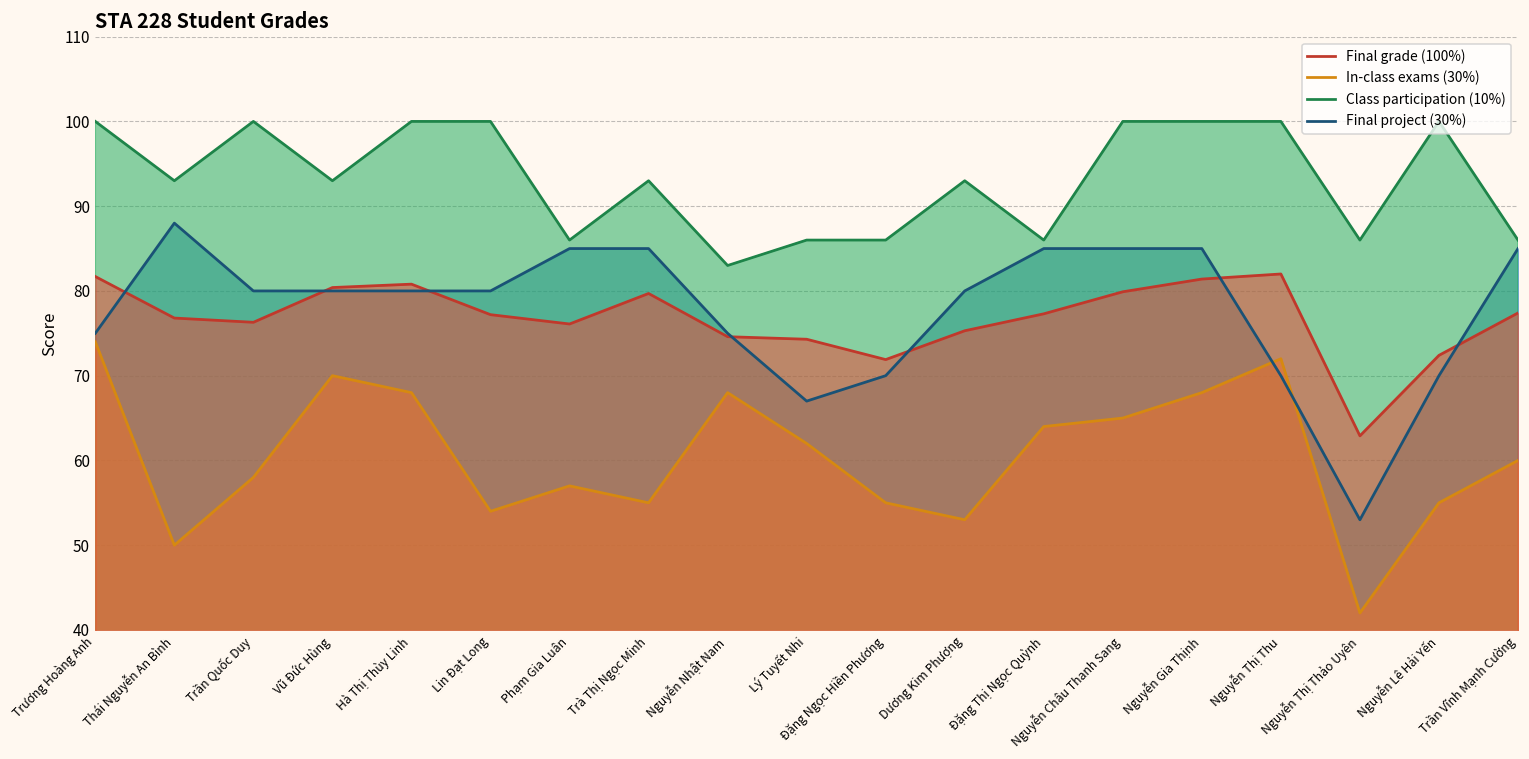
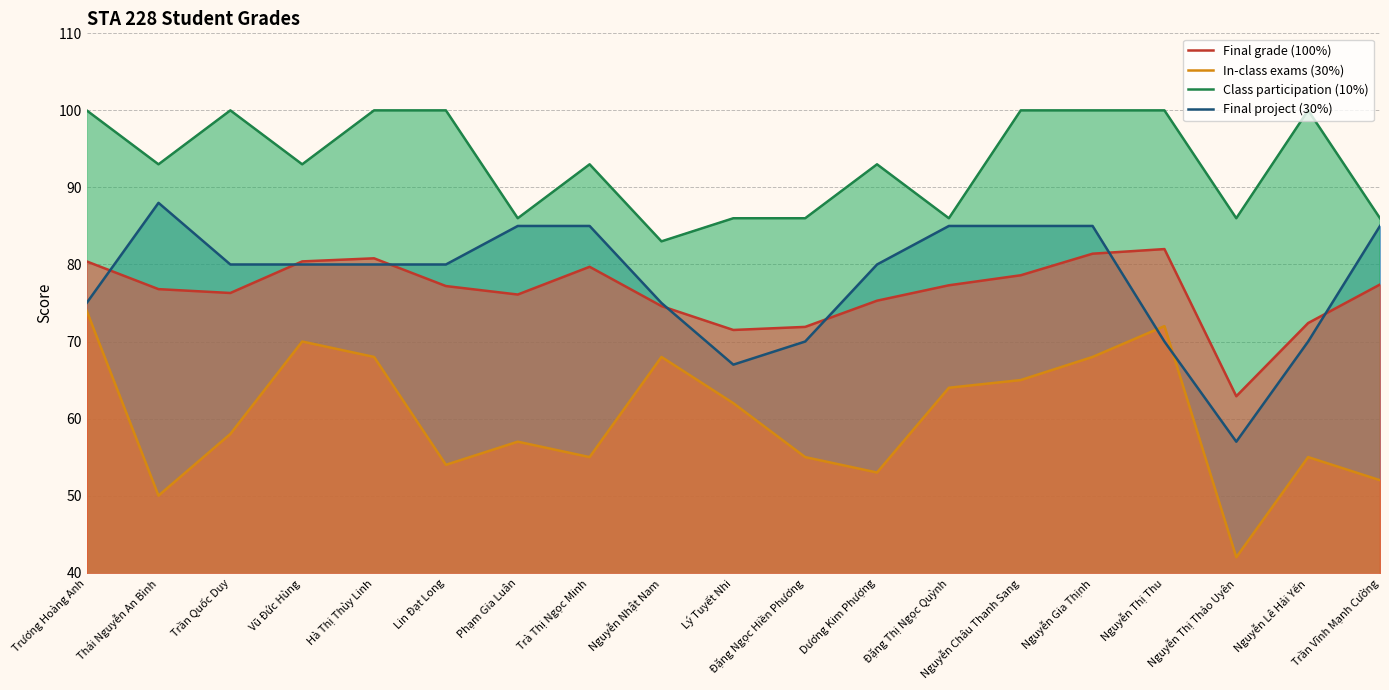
  {
    "Final grade (100%)": {
-     "Trương Hoàng Anh": 82,
+     "Trương Hoàng Anh": 80,
      "Thái Nguyễn An Bình": 77,
      "Trần Quốc Duy": 76,
      "Vũ Đức Hùng": 80,
      "Hà Thị Thùy Linh": 81,
      "Lin Đạt Long": 77,
      "Phạm Gia Luân": 76,
      "Trà Thị Ngọc Minh": 80,
      "Nguyễn Nhật Nam": 75,
-     "Lý Tuyết Nhi": 74,
+     "Lý Tuyết Nhi": 72,
      "Đặng Ngọc Hiền Phương": 72,
      "Dương Kim Phượng": 75,
      "Đặng Thị Ngọc Quỳnh": 77,
-     "Nguyễn Châu Thanh Sang": 80,
+     "Nguyễn Châu Thanh Sang": 79,
      "Nguyễn Gia Thịnh": 81,
      "Nguyễn Thị Thu": 82,
      "Nguyễn Thị Thảo Uyên": 63,
      "Nguyễn Lê Hải Yến": 72,
      "Trần Vĩnh Mạnh Cường": 77
    },
    "In-class exams (30%)": {
      "Trương Hoàng Anh": 74,
      "Thái Nguyễn An Bình": 50,
      "Trần Quốc Duy": 58,
      "Vũ Đức Hùng": 70,
      "Hà Thị Thùy Linh": 68,
      "Lin Đạt Long": 54,
      "Phạm Gia Luân": 57,
      "Trà Thị Ngọc Minh": 55,
      "Nguyễn Nhật Nam": 68,
      "Lý Tuyết Nhi": 62,
      "Đặng Ngọc Hiền Phương": 55,
      "Dương Kim Phượng": 53,
      "Đặng Thị Ngọc Quỳnh": 64,
      "Nguyễn Châu Thanh Sang": 65,
      "Nguyễn Gia Thịnh": 68,
      "Nguyễn Thị Thu": 72,
      "Nguyễn Thị Thảo Uyên": 42,
      "Nguyễn Lê Hải Yến": 55,
-     "Trần Vĩnh Mạnh Cường": 60
+     "Trần Vĩnh Mạnh Cường": 52
    },
    "Class participation (10%)": {
      "Trương Hoàng Anh": 100,
      "Thái Nguyễn An Bình": 93,
      "Trần Quốc Duy": 100,
      "Vũ Đức Hùng": 93,
      "Hà Thị Thùy Linh": 100,
      "Lin Đạt Long": 100,
      "Phạm Gia Luân": 86,
      "Trà Thị Ngọc Minh": 93,
      "Nguyễn Nhật Nam": 83,
      "Lý Tuyết Nhi": 86,
      "Đặng Ngọc Hiền Phương": 86,
      "Dương Kim Phượng": 93,
      "Đặng Thị Ngọc Quỳnh": 86,
      "Nguyễn Châu Thanh Sang": 100,
      "Nguyễn Gia Thịnh": 100,
      "Nguyễn Thị Thu": 100,
      "Nguyễn Thị Thảo Uyên": 86,
      "Trần Vĩnh Mạnh Cường": 86
    },
    "Final project (30%)": {
      "Trương Hoàng Anh": 75,
      "Thái Nguyễn An Bình": 88,
      "Trần Quốc Duy": 80,
      "Vũ Đức Hùng": 80,
      "Hà Thị Thùy Linh": 80,
      "Lin Đạt Long": 80,
      "Phạm Gia Luân": 85,
      "Trà Thị Ngọc Minh": 85,
      "Nguyễn Nhật Nam": 75,
      "Lý Tuyết Nhi": 67,
      "Đặng Ngọc Hiền Phương": 70,
      "Dương Kim Phượng": 80,
      "Đặng Thị Ngọc Quỳnh": 85,
      "Nguyễn Châu Thanh Sang": 85,
      "Nguyễn Gia Thịnh": 85,
      "Nguyễn Thị Thu": 70,
-     "Nguyễn Thị Thảo Uyên": 53,
+     "Nguyễn Thị Thảo Uyên": 57,
      "Nguyễn Lê Hải Yến": 70,
      "Trần Vĩnh Mạnh Cường": 85
    }
  }
